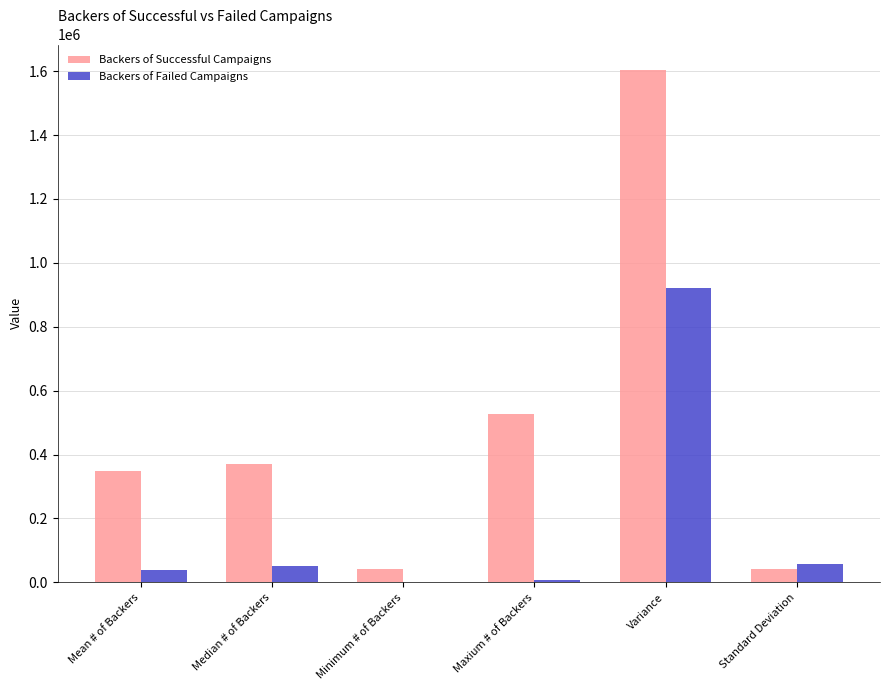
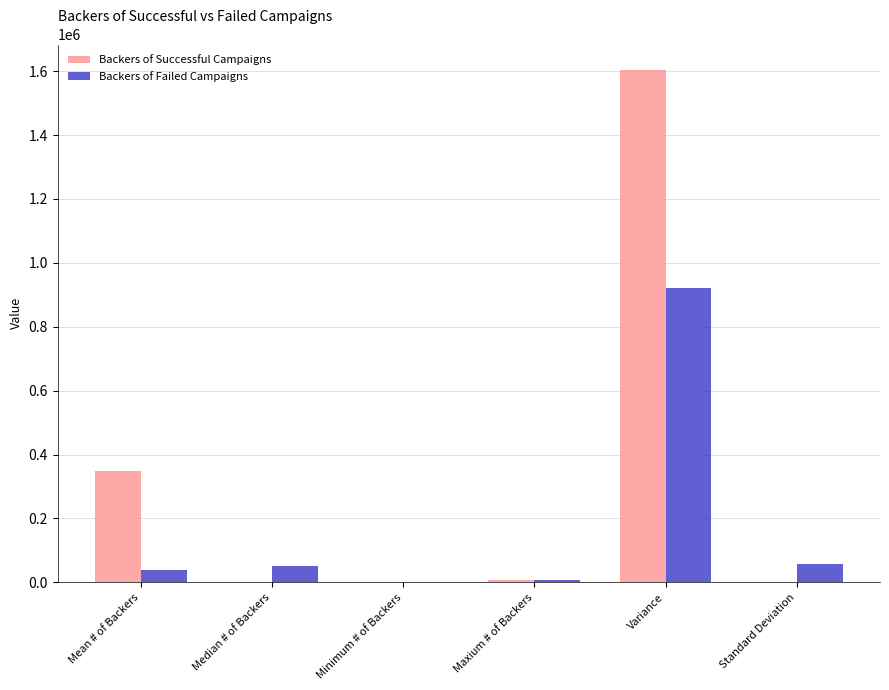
  {
    "Backers of Successful Campaigns": {
      "Mean # of Backers": 350000,
-     "Median # of Backers": 370000,
-     "Minimum # of Backers": 40000,
-     "Maxium # of Backers": 530000,
+     "Median # of Backers": 0,
+     "Minimum # of Backers": 0,
+     "Maxium # of Backers": 10000,
      "Variance": 1600000,
-     "Standard Deviation": 40000
+     "Standard Deviation": 0
    },
    "Backers of Failed Campaigns": {
      "Mean # of Backers": 40000,
      "Median # of Backers": 50000,
      "Minimum # of Backers": 0,
      "Variance": 920000,
      "Standard Deviation": 60000
    }
  }
